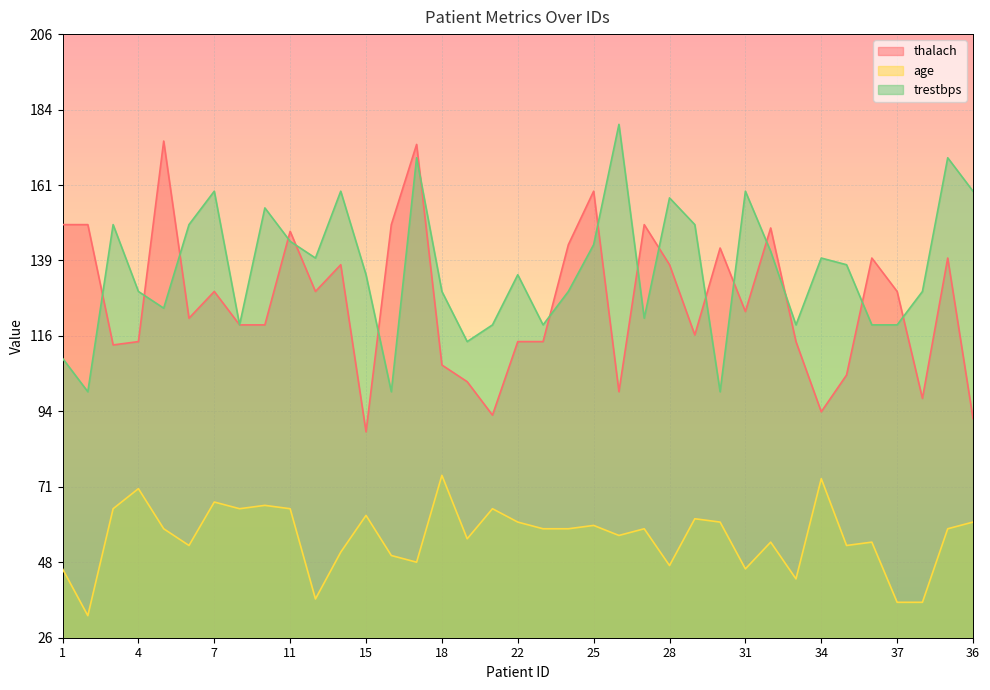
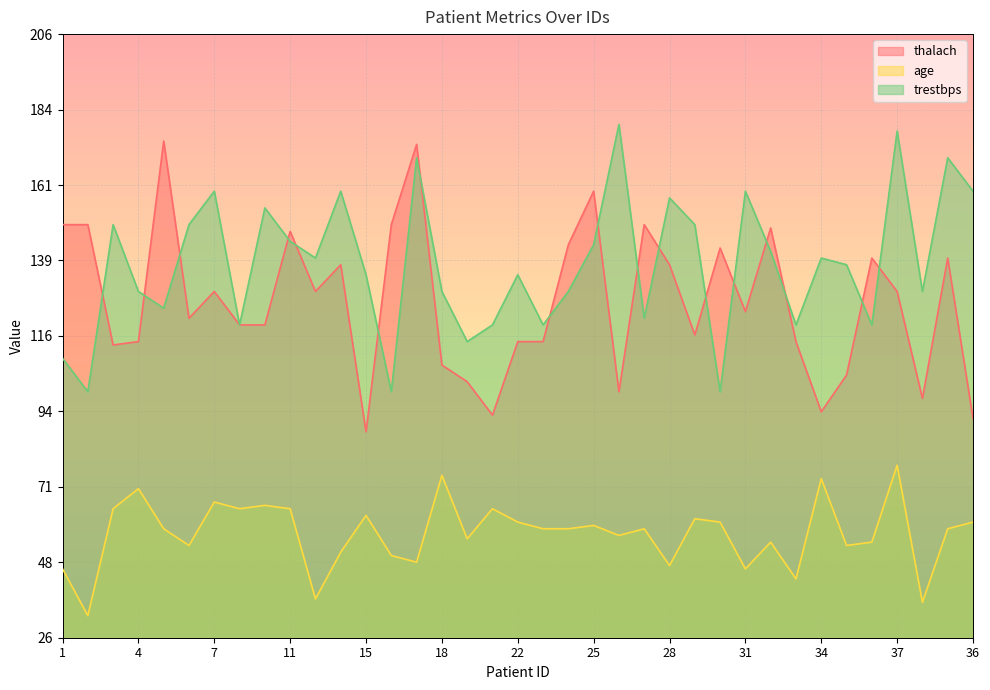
  {
    "thalach": {
      "15": 88,
      "18": 107,
      "37": 129,
      "36": 92
    },
    "age": {
      "15": 63,
      "18": 75,
-     "37": 37,
+     "37": 78,
      "36": 61
    },
    "trestbps": {
      "15": 134,
      "18": 129,
-     "37": 119,
+     "37": 177,
      "36": 159
    }
  }
